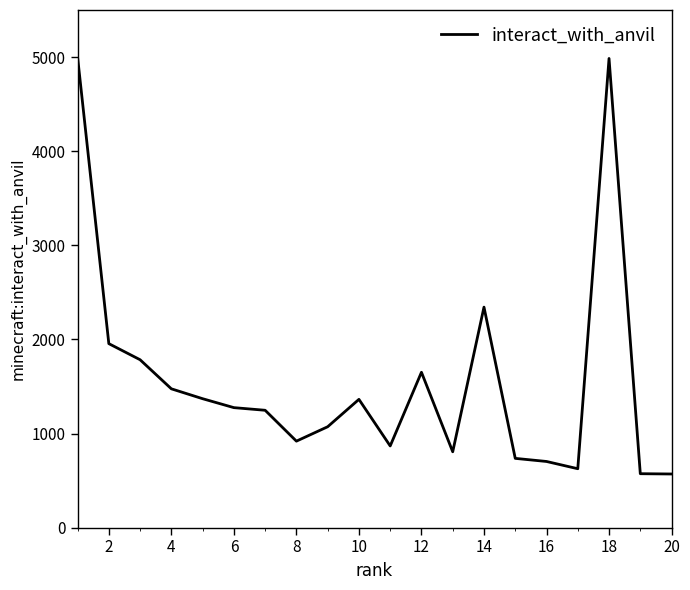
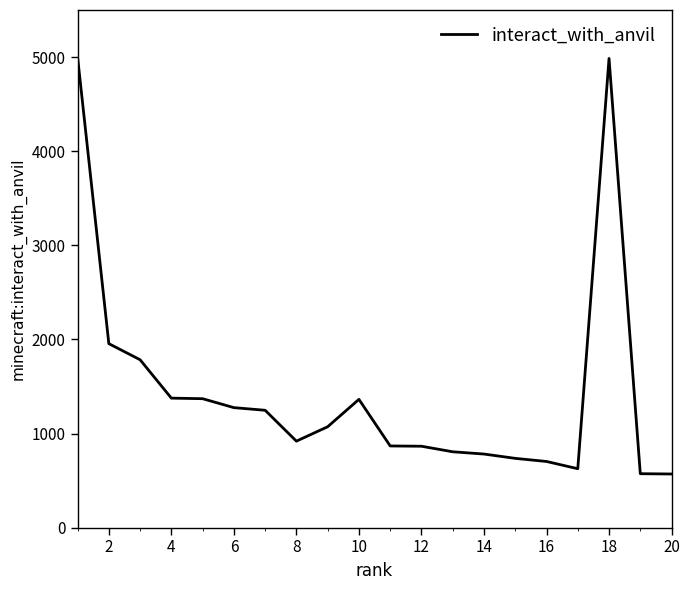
  {
    "2": 2000,
-   "4": 1500,
+   "4": 1400,
    "6": 1300,
    "8": 900,
    "10": 1400,
-   "12": 1700,
-   "14": 2300,
+   "12": 900,
+   "14": 800,
    "16": 700,
    "18": 5000,
    "20": 600
  }
